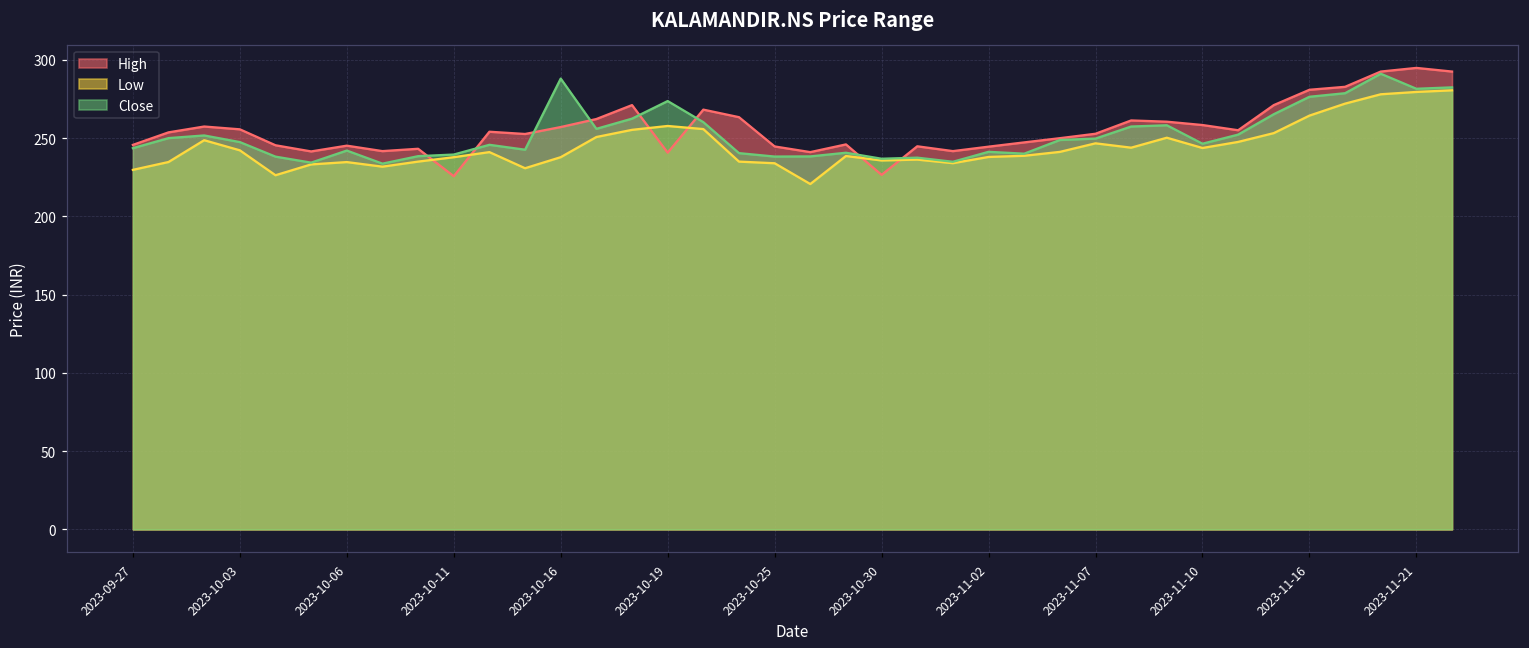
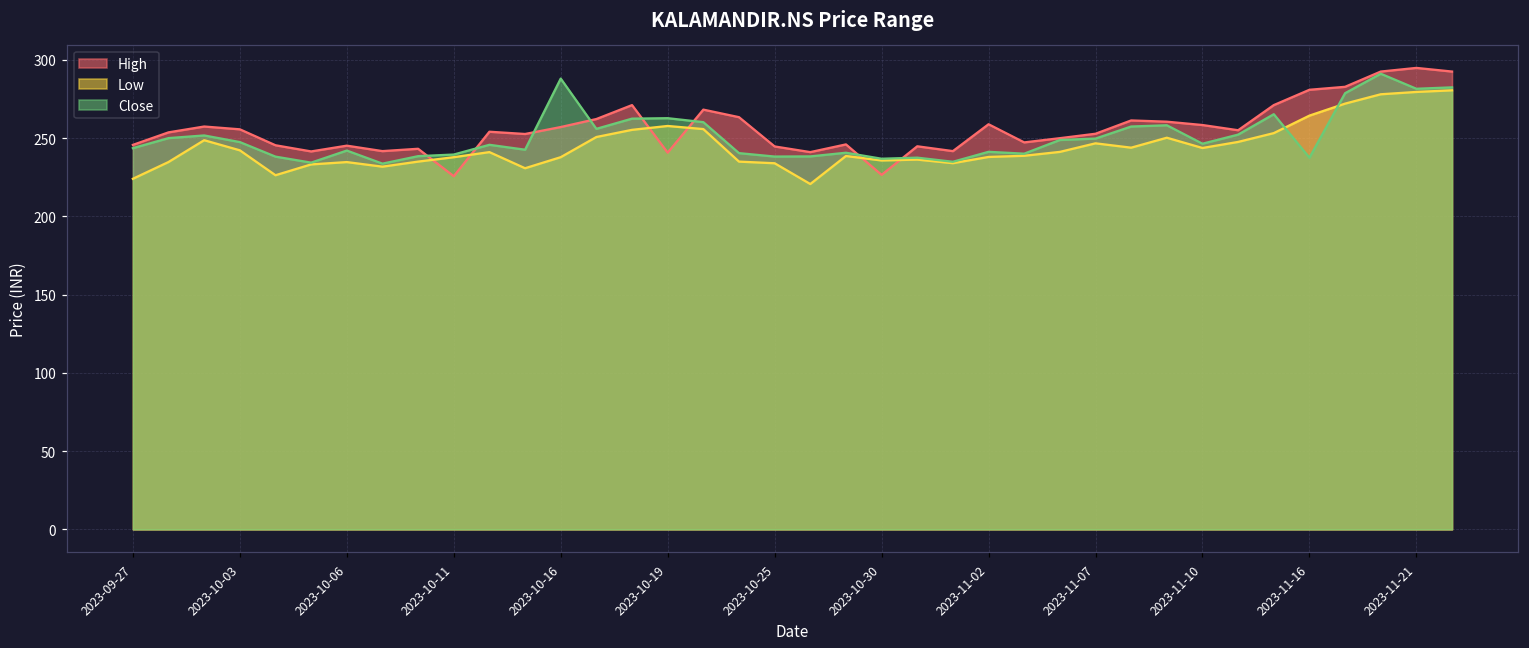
  {
    "High": {
      "2023-09-27": 246,
      "2023-10-03": 256,
      "2023-10-06": 245,
      "2023-10-11": 226,
      "2023-10-16": 257,
      "2023-10-19": 241,
      "2023-10-25": 245,
      "2023-10-30": 226,
-     "2023-11-02": 244,
+     "2023-11-02": 259,
      "2023-11-07": 253,
      "2023-11-10": 258,
      "2023-11-16": 281,
      "2023-11-21": 295
    },
    "Low": {
-     "2023-09-27": 230,
+     "2023-09-27": 224,
      "2023-10-03": 242,
      "2023-10-06": 235,
      "2023-10-16": 238,
      "2023-10-19": 258,
      "2023-10-25": 234,
      "2023-11-02": 238,
      "2023-11-07": 247,
      "2023-11-10": 244,
      "2023-11-16": 264,
      "2023-11-21": 279
    },
    "Close": {
      "2023-09-27": 244,
      "2023-10-03": 247,
      "2023-10-06": 242,
      "2023-10-16": 288,
-     "2023-10-19": 274,
+     "2023-10-19": 263,
      "2023-10-25": 238,
      "2023-11-02": 241,
      "2023-11-07": 250,
      "2023-11-10": 246,
-     "2023-11-16": 276,
+     "2023-11-16": 237,
      "2023-11-21": 281
    }
  }
